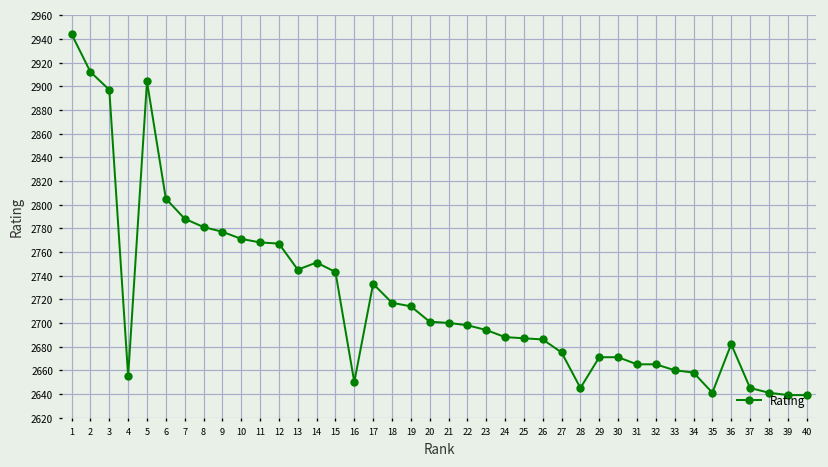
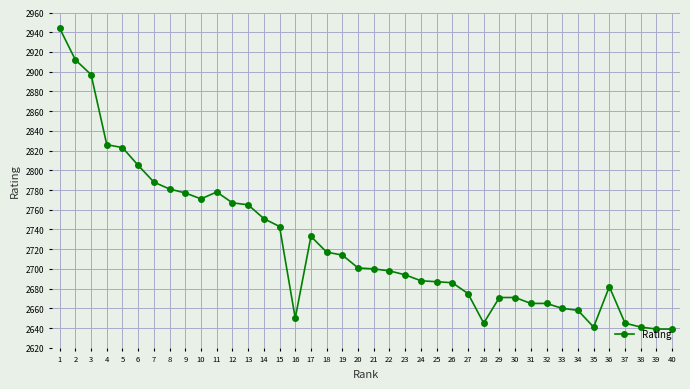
  {
    "1": 2940,
    "2": 2910,
    "3": 2900,
-   "4": 2660,
-   "5": 2900,
+   "4": 2830,
+   "5": 2820,
    "6": 2810,
    "7": 2790,
    "8": 2780,
    "9": 2780,
    "10": 2770,
-   "11": 2770,
+   "11": 2780,
    "12": 2770,
-   "13": 2750,
+   "13": 2770,
    "14": 2750,
    "15": 2740,
    "16": 2650,
    "17": 2730,
    "18": 2720,
    "19": 2710,
    "20": 2700,
    "21": 2700,
    "22": 2700,
    "23": 2690,
    "24": 2690,
    "25": 2690,
    "26": 2690,
    "27": 2680,
    "28": 2650,
    "29": 2670,
    "30": 2670,
    "31": 2670,
    "32": 2670,
    "33": 2660,
    "34": 2660,
    "35": 2640,
    "36": 2680,
    "37": 2650,
    "38": 2640,
    "39": 2640,
    "40": 2640
  }
